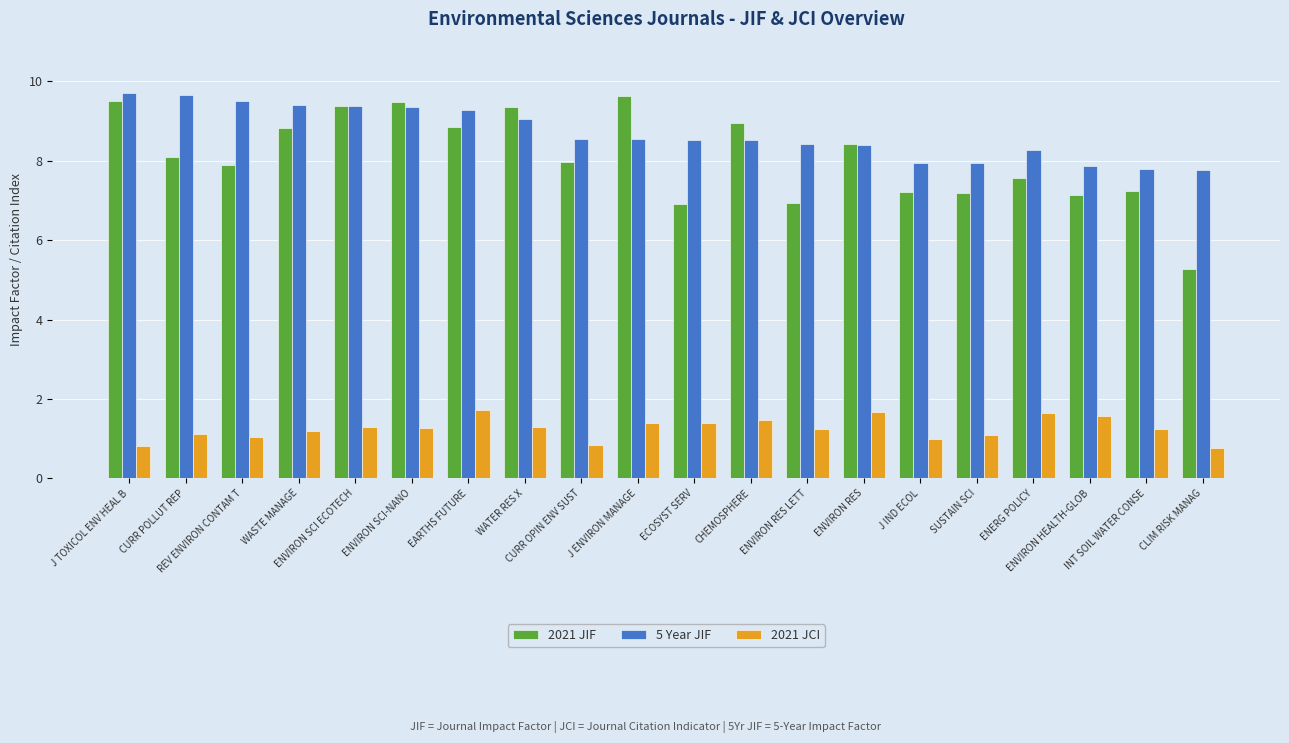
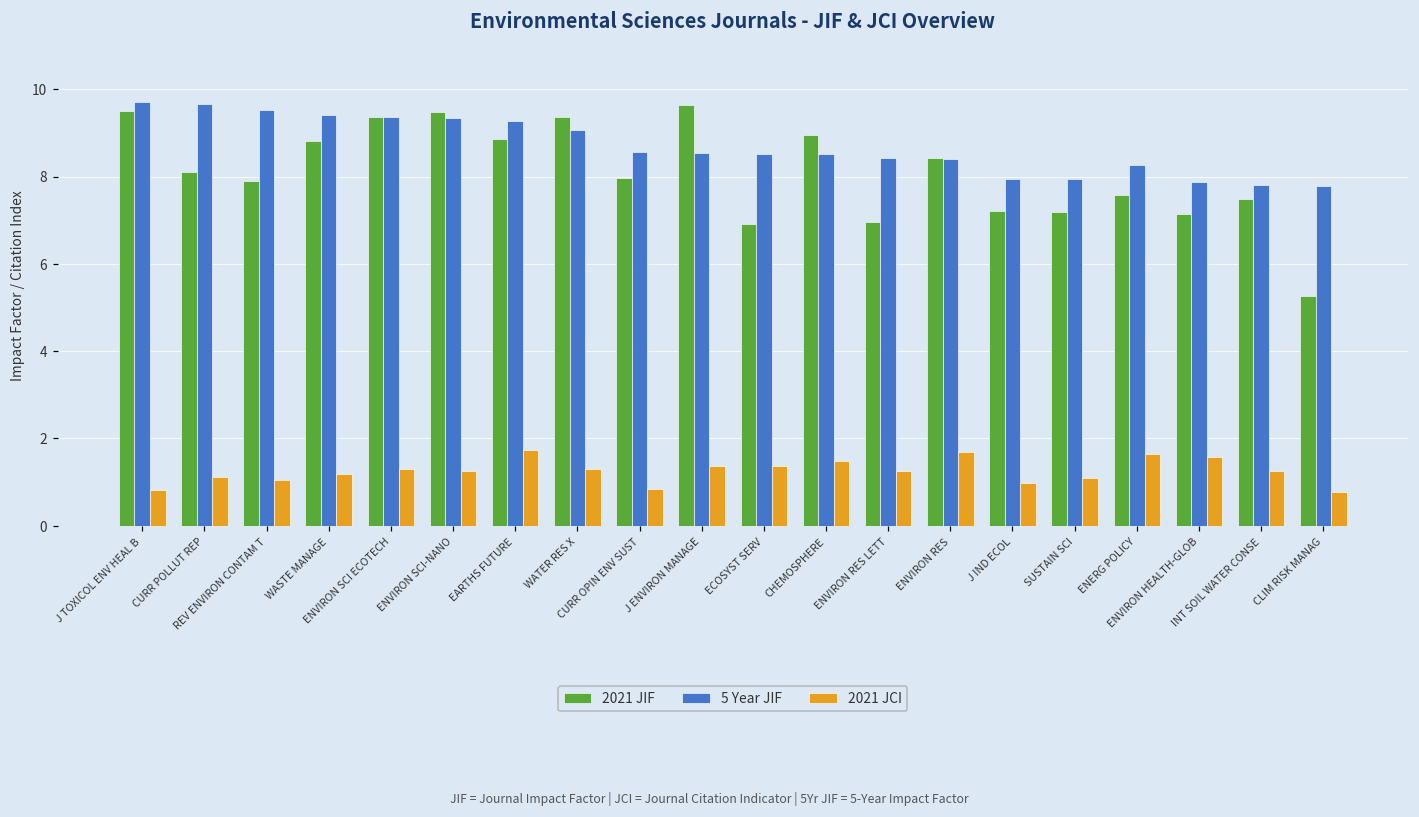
  {
    "2021 JIF": {
      "J TOXICOL ENV HEAL B": 9.5,
      "CURR POLLUT REP": 8.1,
      "REV ENVIRON CONTAM T": 7.9,
      "WASTE MANAGE": 8.8,
      "ENVIRON SCI ECOTECH": 9.4,
      "ENVIRON SCI-NANO": 9.5,
      "EARTHS FUTURE": 8.9,
      "WATER RES X": 9.4,
      "CURR OPIN ENV SUST": 8.0,
      "J ENVIRON MANAGE": 9.6,
      "ECOSYST SERV": 6.9,
      "CHEMOSPHERE": 8.9,
      "ENVIRON RES LETT": 6.9,
      "ENVIRON RES": 8.4,
      "J IND ECOL": 7.2,
      "SUSTAIN SCI": 7.2,
      "ENERG POLICY": 7.6,
      "ENVIRON HEALTH-GLOB": 7.1,
-     "INT SOIL WATER CONSE": 7.2,
+     "INT SOIL WATER CONSE": 7.5,
      "CLIM RISK MANAG": 5.3
    },
    "5 Year JIF": {
      "J TOXICOL ENV HEAL B": 9.7,
      "CURR POLLUT REP": 9.7,
      "REV ENVIRON CONTAM T": 9.5,
      "WASTE MANAGE": 9.4,
      "ENVIRON SCI ECOTECH": 9.4,
      "ENVIRON SCI-NANO": 9.4,
      "EARTHS FUTURE": 9.3,
      "WATER RES X": 9.1,
      "CURR OPIN ENV SUST": 8.6,
      "J ENVIRON MANAGE": 8.5,
      "ECOSYST SERV": 8.5,
      "CHEMOSPHERE": 8.5,
      "ENVIRON RES LETT": 8.4,
      "ENVIRON RES": 8.4,
      "J IND ECOL": 7.9,
      "SUSTAIN SCI": 7.9,
      "ENERG POLICY": 8.3,
      "ENVIRON HEALTH-GLOB": 7.9,
      "INT SOIL WATER CONSE": 7.8,
      "CLIM RISK MANAG": 7.8
    },
    "2021 JCI": {
      "J TOXICOL ENV HEAL B": 0.8,
      "CURR POLLUT REP": 1.1,
      "REV ENVIRON CONTAM T": 1.1,
      "WASTE MANAGE": 1.2,
      "ENVIRON SCI ECOTECH": 1.3,
      "ENVIRON SCI-NANO": 1.3,
      "EARTHS FUTURE": 1.7,
      "WATER RES X": 1.3,
      "CURR OPIN ENV SUST": 0.9,
      "J ENVIRON MANAGE": 1.4,
      "ECOSYST SERV": 1.4,
      "CHEMOSPHERE": 1.5,
      "ENVIRON RES LETT": 1.3,
      "ENVIRON RES": 1.7,
      "J IND ECOL": 1.0,
      "SUSTAIN SCI": 1.1,
      "ENERG POLICY": 1.6,
      "ENVIRON HEALTH-GLOB": 1.6,
      "INT SOIL WATER CONSE": 1.3,
      "CLIM RISK MANAG": 0.8
    }
  }
